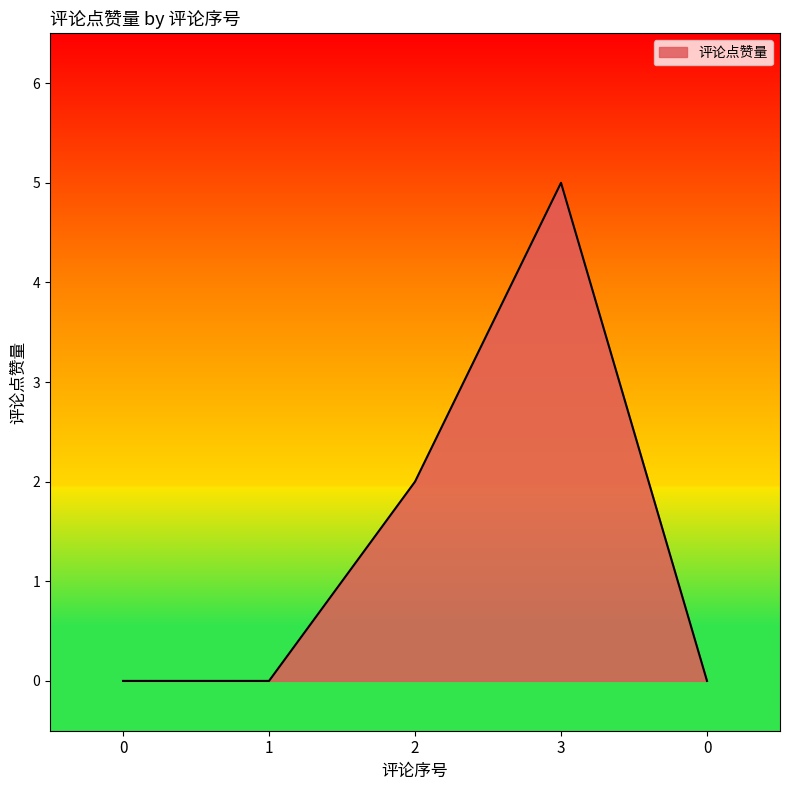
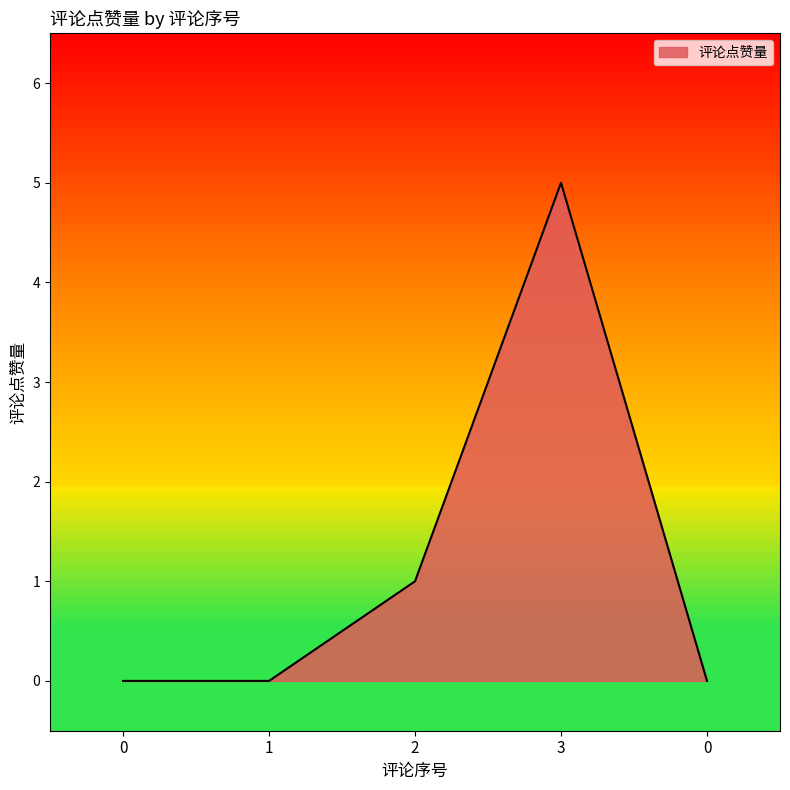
  {
    "1": 0,
-   "2": 2,
+   "2": 1,
    "3": 5
  }
